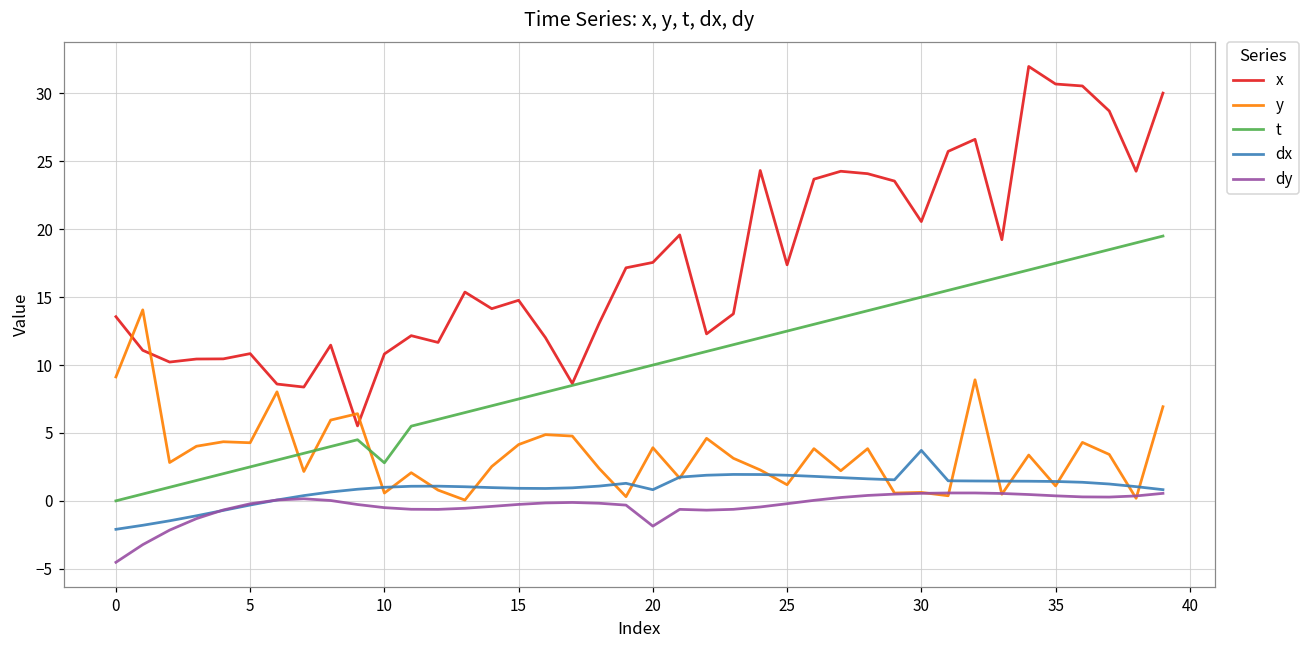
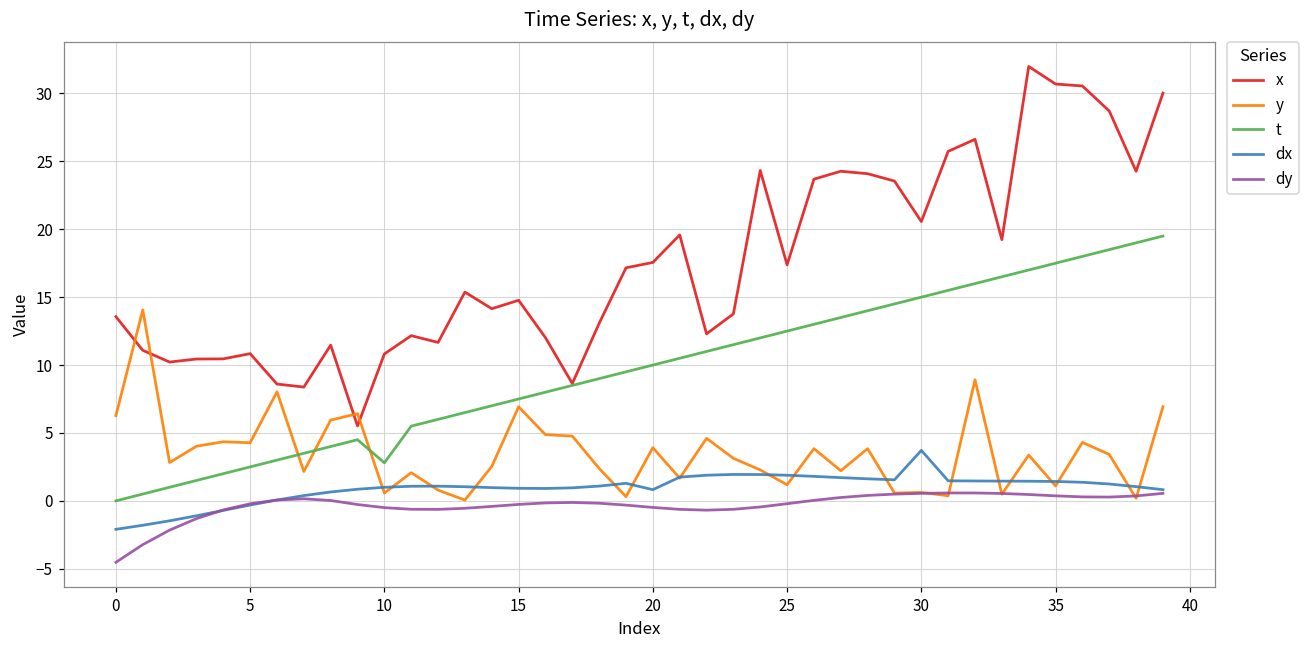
  {
    "x": {
      "0": 13.6,
      "5": 10.8,
      "10": 10.8,
      "15": 14.8,
      "20": 17.6,
      "25": 17.4,
      "30": 20.6,
      "35": 30.7
    },
    "y": {
-     "0": 9.1,
+     "0": 6.3,
      "5": 4.3,
      "10": 0.6,
-     "15": 4.1,
+     "15": 6.9,
      "20": 3.9,
      "25": 1.2,
      "35": 1.1
    },
    "t": {
      "0": 0.0,
      "5": 2.5,
      "10": 2.8,
      "15": 7.5,
      "20": 10.0,
      "25": 12.5,
      "30": 15.0,
      "35": 17.5
    },
    "dx": {
      "0": -2.1,
      "10": 1.0,
      "15": 0.9,
      "20": 0.8,
      "25": 1.9,
      "30": 3.7,
      "35": 1.4
    },
    "dy": {
      "0": -4.5,
      "10": -0.5,
      "15": -0.3,
-     "20": -1.9,
+     "20": -0.5,
      "25": -0.2,
      "35": 0.4
    }
  }
